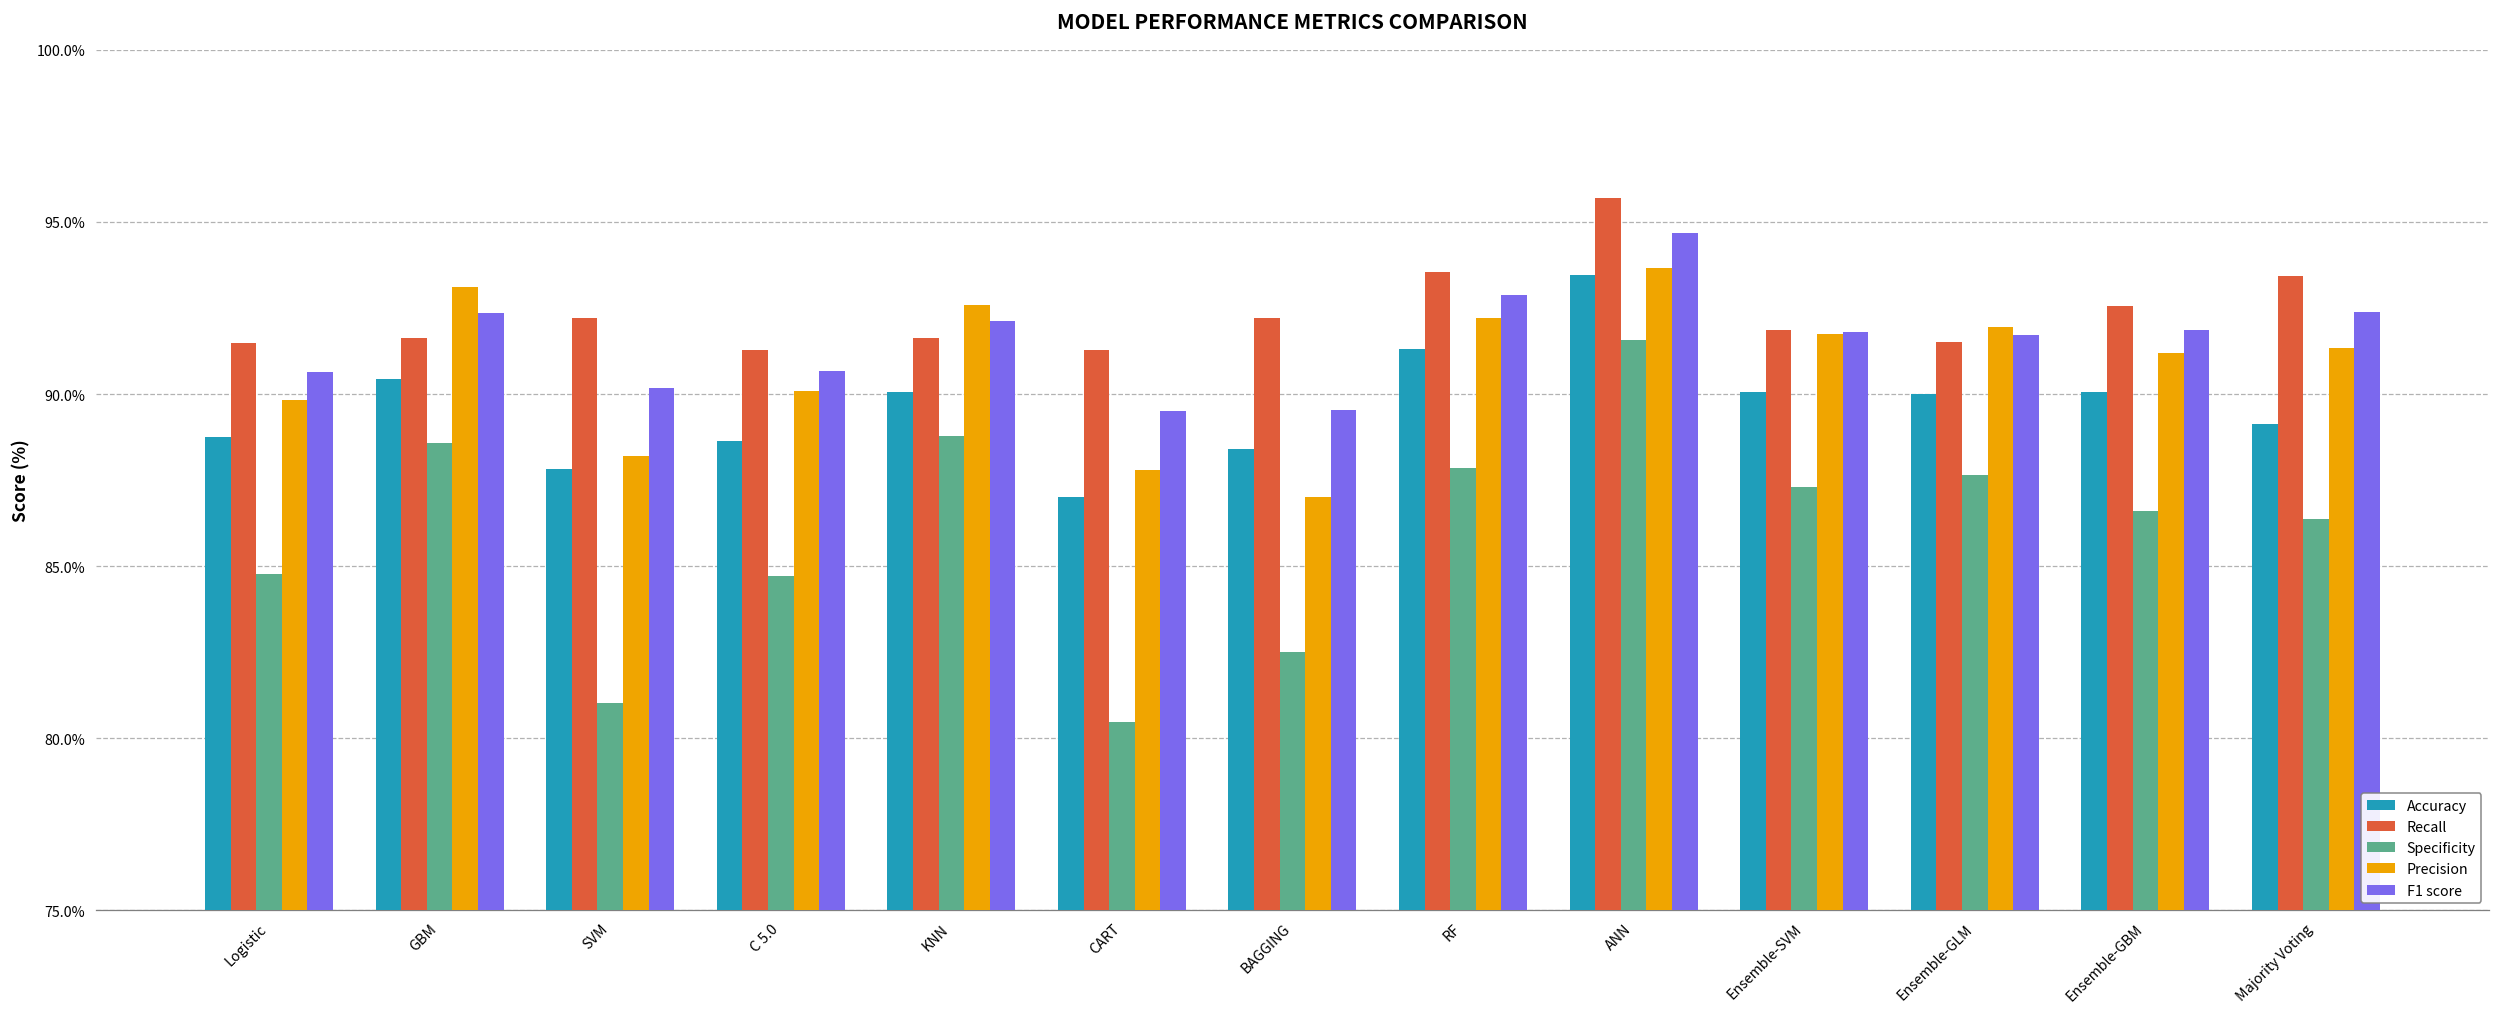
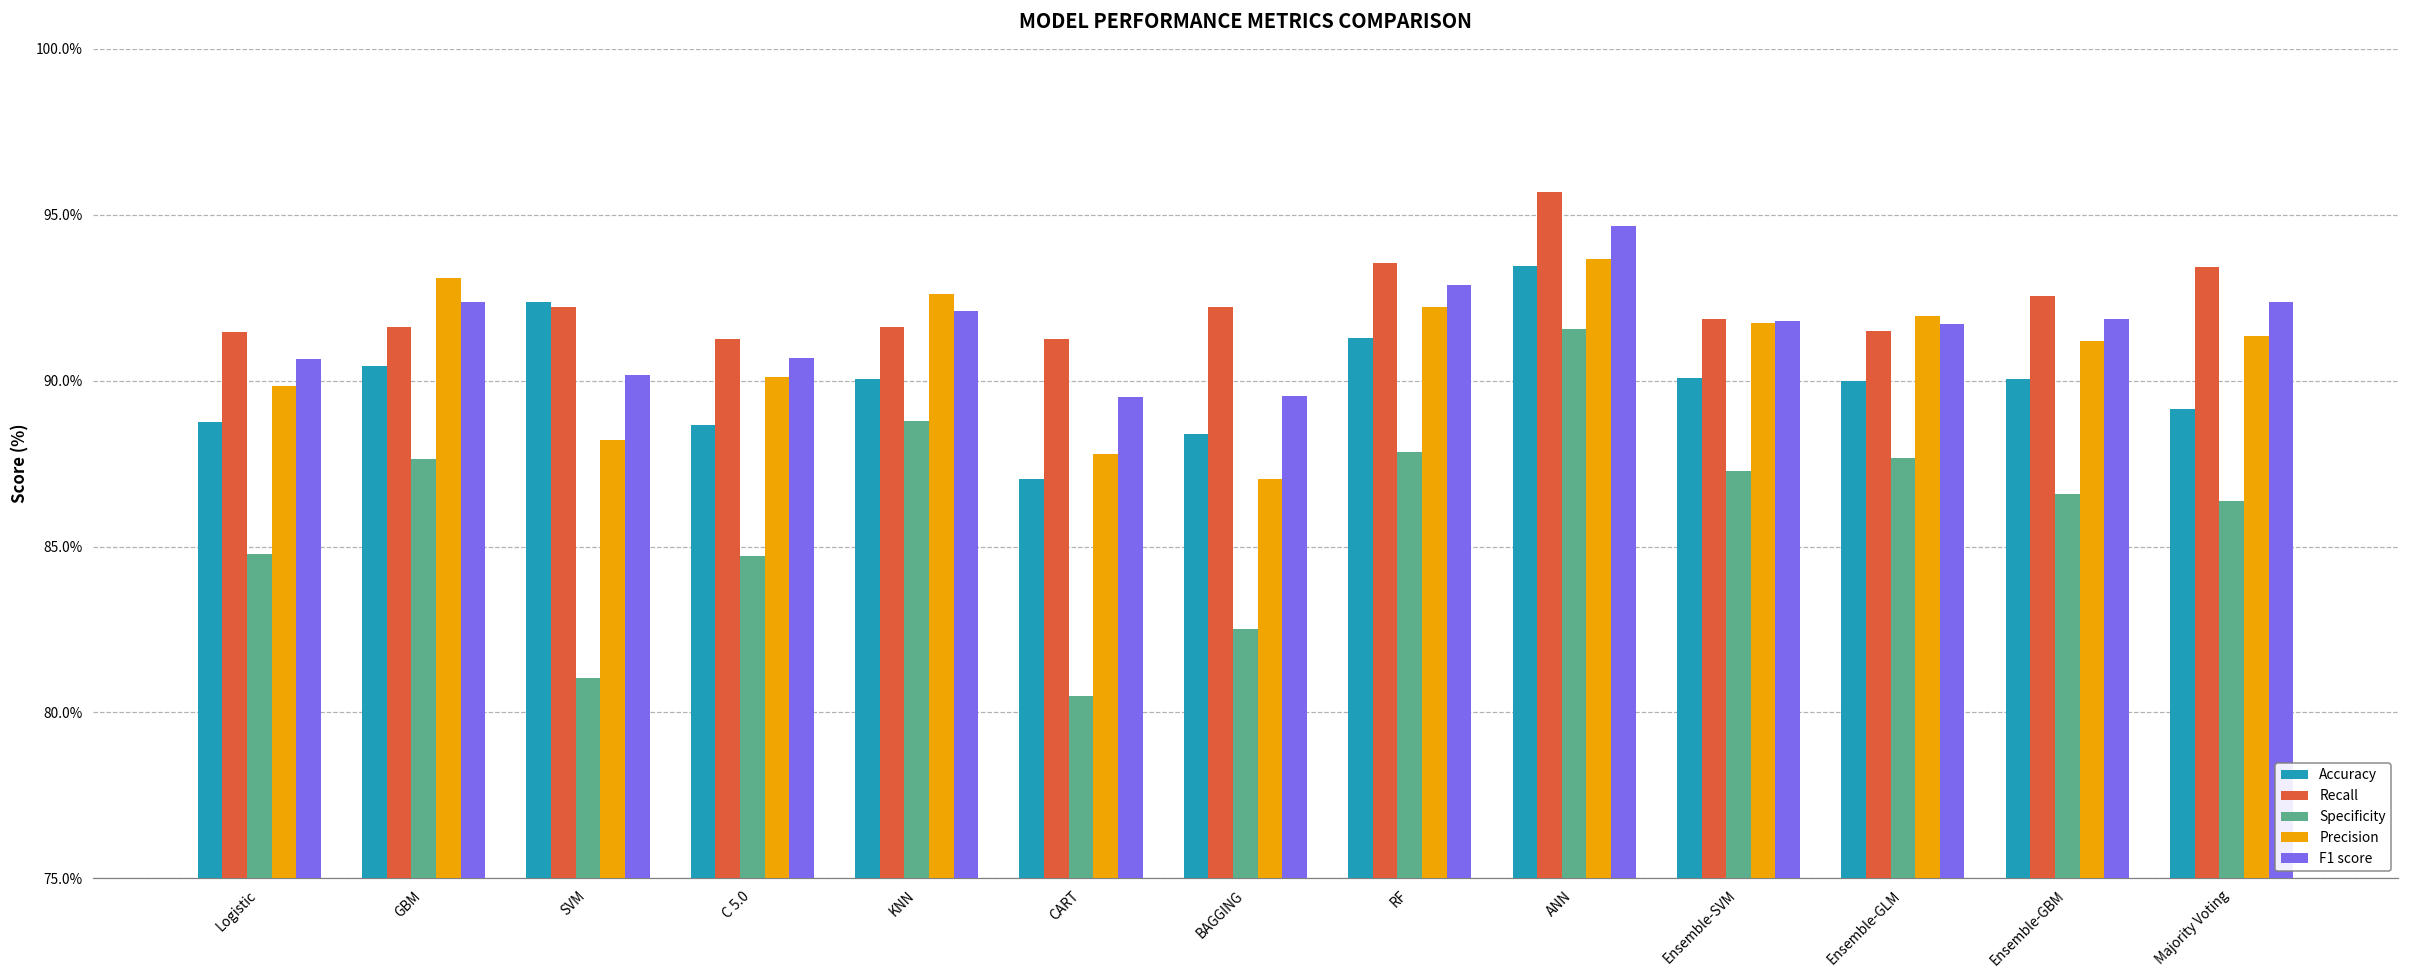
  {
    "Accuracy": {
      "Logistic": "88.8%",
      "GBM": "90.4%",
-     "SVM": "87.8%",
+     "SVM": "92.4%",
      "C 5.0": "88.7%",
      "KNN": "90.1%",
      "CART": "87.0%",
      "BAGGING": "88.4%",
      "RF": "91.3%",
      "ANN": "93.5%",
      "Ensemble-SVM": "90.1%",
      "Ensemble-GLM": "90.0%",
      "Ensemble-GBM": "90.1%",
      "Majority Voting": "89.1%"
    },
    "Recall": {
      "Logistic": "91.5%",
      "GBM": "91.6%",
      "SVM": "92.2%",
      "C 5.0": "91.3%",
      "KNN": "91.6%",
      "CART": "91.3%",
      "BAGGING": "92.2%",
      "RF": "93.5%",
      "ANN": "95.7%",
      "Ensemble-SVM": "91.9%",
      "Ensemble-GLM": "91.5%",
      "Ensemble-GBM": "92.6%",
      "Majority Voting": "93.4%"
    },
    "Specificity": {
      "Logistic": "84.8%",
-     "GBM": "88.6%",
+     "GBM": "87.6%",
      "SVM": "81.0%",
      "C 5.0": "84.7%",
      "KNN": "88.8%",
      "CART": "80.5%",
      "BAGGING": "82.5%",
      "RF": "87.9%",
      "ANN": "91.6%",
      "Ensemble-SVM": "87.3%",
      "Ensemble-GLM": "87.7%",
      "Ensemble-GBM": "86.6%",
      "Majority Voting": "86.4%"
    },
    "Precision": {
      "Logistic": "89.8%",
      "GBM": "93.1%",
      "SVM": "88.2%",
      "C 5.0": "90.1%",
      "KNN": "92.6%",
      "CART": "87.8%",
      "BAGGING": "87.0%",
      "RF": "92.2%",
      "ANN": "93.7%",
      "Ensemble-SVM": "91.8%",
      "Ensemble-GLM": "91.9%",
      "Ensemble-GBM": "91.2%",
      "Majority Voting": "91.3%"
    },
    "F1 score": {
      "Logistic": "90.6%",
      "GBM": "92.4%",
      "SVM": "90.2%",
      "C 5.0": "90.7%",
      "KNN": "92.1%",
      "CART": "89.5%",
      "BAGGING": "89.5%",
      "RF": "92.9%",
      "ANN": "94.7%",
      "Ensemble-SVM": "91.8%",
      "Ensemble-GLM": "91.7%",
      "Ensemble-GBM": "91.9%",
      "Majority Voting": "92.4%"
    }
  }
